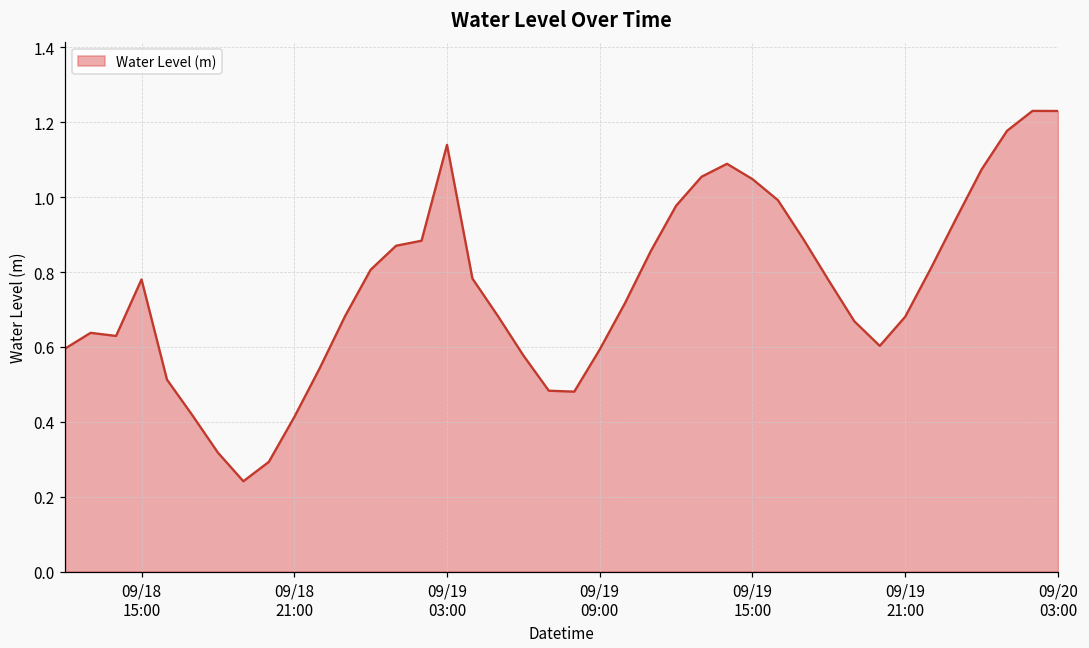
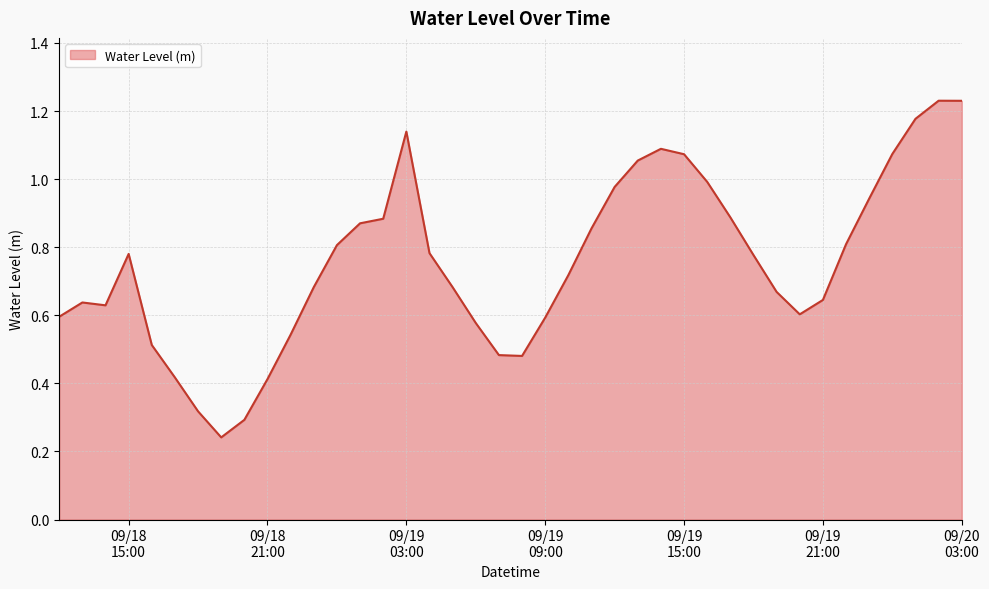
  {
    "09/18 15:00": 0.78,
    "09/18 21:00": 0.41,
    "09/19 03:00": 1.14,
    "09/19 09:00": 0.59,
-   "09/19 15:00": 1.05,
-   "09/19 21:00": 0.68,
+   "09/19 15:00": 1.07,
+   "09/19 21:00": 0.65,
    "09/20 03:00": 1.23
  }
